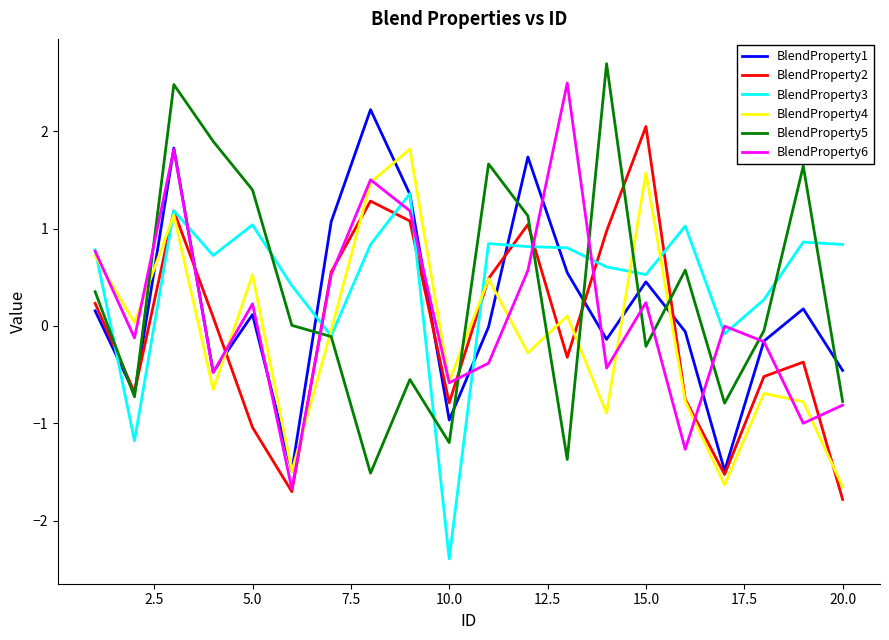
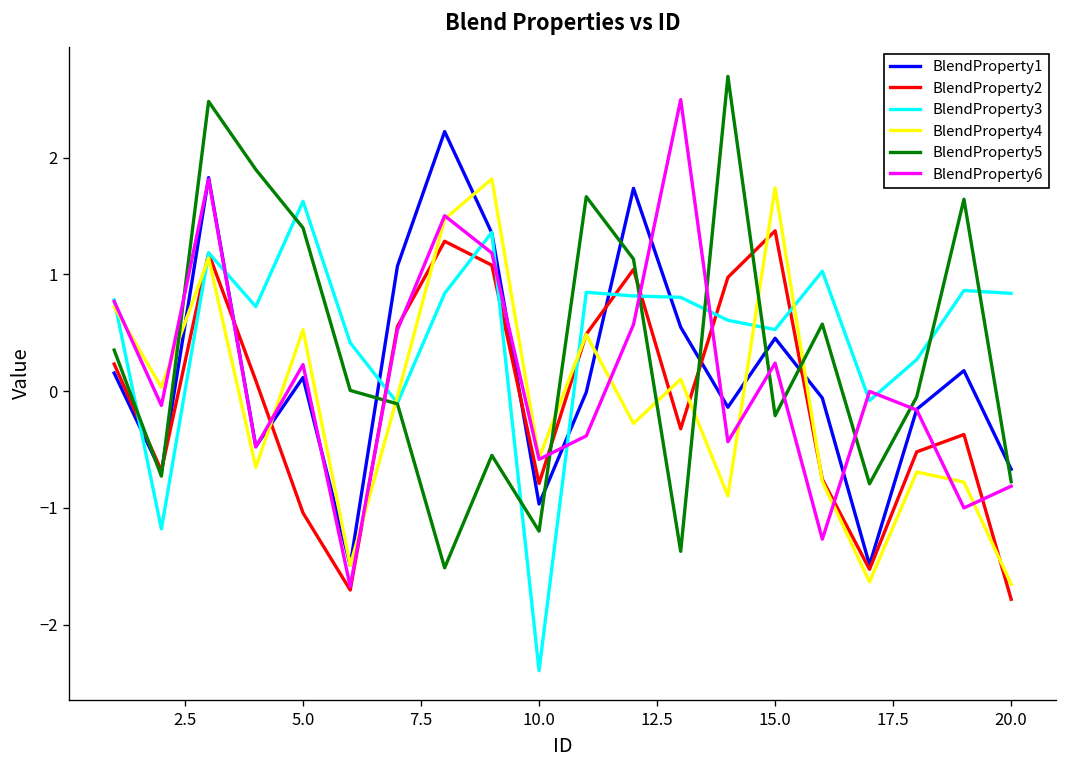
  {
    "BlendProperty1": {
      "5.0": 0.1,
      "10.0": -1.0,
      "15.0": 0.5,
-     "20.0": -0.5
+     "20.0": -0.7
    },
    "BlendProperty2": {
      "5.0": -1.0,
      "10.0": -0.8,
-     "15.0": 2.0,
+     "15.0": 1.4,
      "20.0": -1.8
    },
    "BlendProperty3": {
-     "5.0": 1.0,
+     "5.0": 1.6,
      "10.0": -2.4,
      "15.0": 0.5,
      "20.0": 0.8
    },
    "BlendProperty4": {
      "5.0": 0.5,
-     "15.0": 1.6,
+     "15.0": 1.7,
      "20.0": -1.7
    },
    "BlendProperty5": {
      "5.0": 1.4,
      "10.0": -1.2,
      "15.0": -0.2,
      "20.0": -0.8
    },
    "BlendProperty6": {
      "5.0": 0.2,
      "15.0": 0.2,
      "20.0": -0.8
    }
  }
